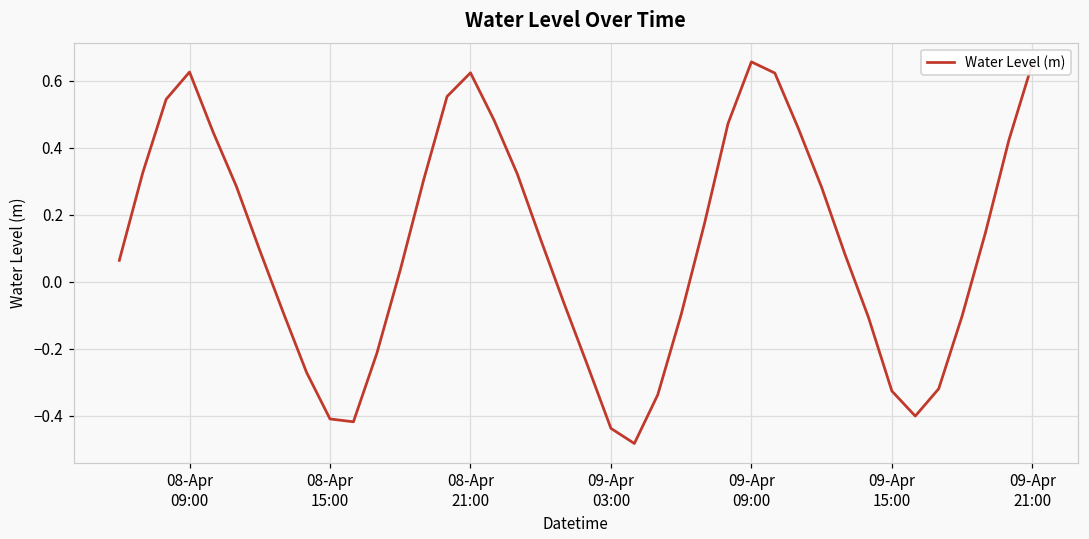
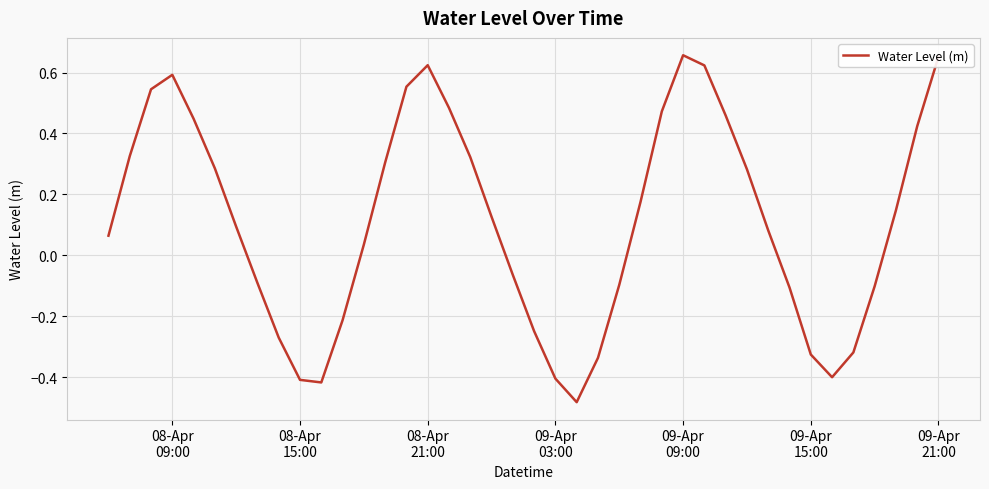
  {
-   "08-Apr 09:00": 0.63,
+   "08-Apr 09:00": 0.59,
    "08-Apr 15:00": -0.41,
    "08-Apr 21:00": 0.62,
-   "09-Apr 03:00": -0.44,
+   "09-Apr 03:00": -0.40,
    "09-Apr 09:00": 0.66,
    "09-Apr 15:00": -0.33
  }
